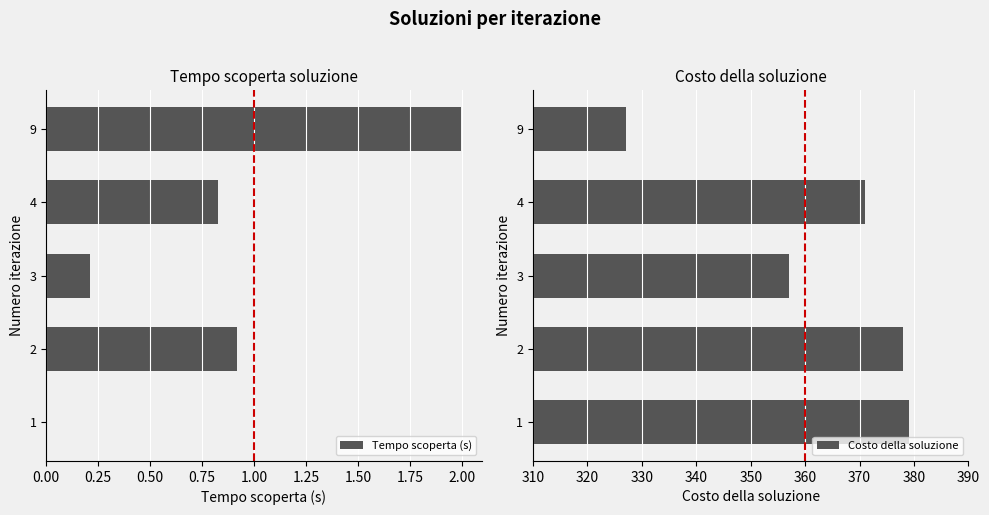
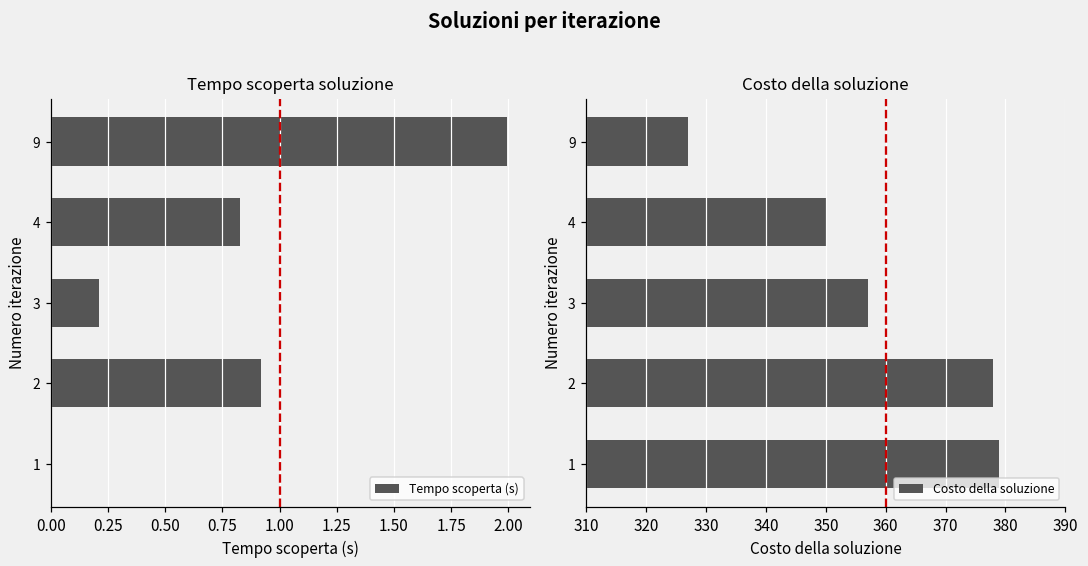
  {
    "Tempo scoperta soluzione": {
      "9": 1.99,
      "4": 0.83,
      "3": 0.21,
      "2": 0.92
    },
    "Costo della soluzione": {
      "9": 327,
-     "4": 371,
+     "4": 350,
      "3": 357,
      "2": 378,
      "1": 379
    }
  }
